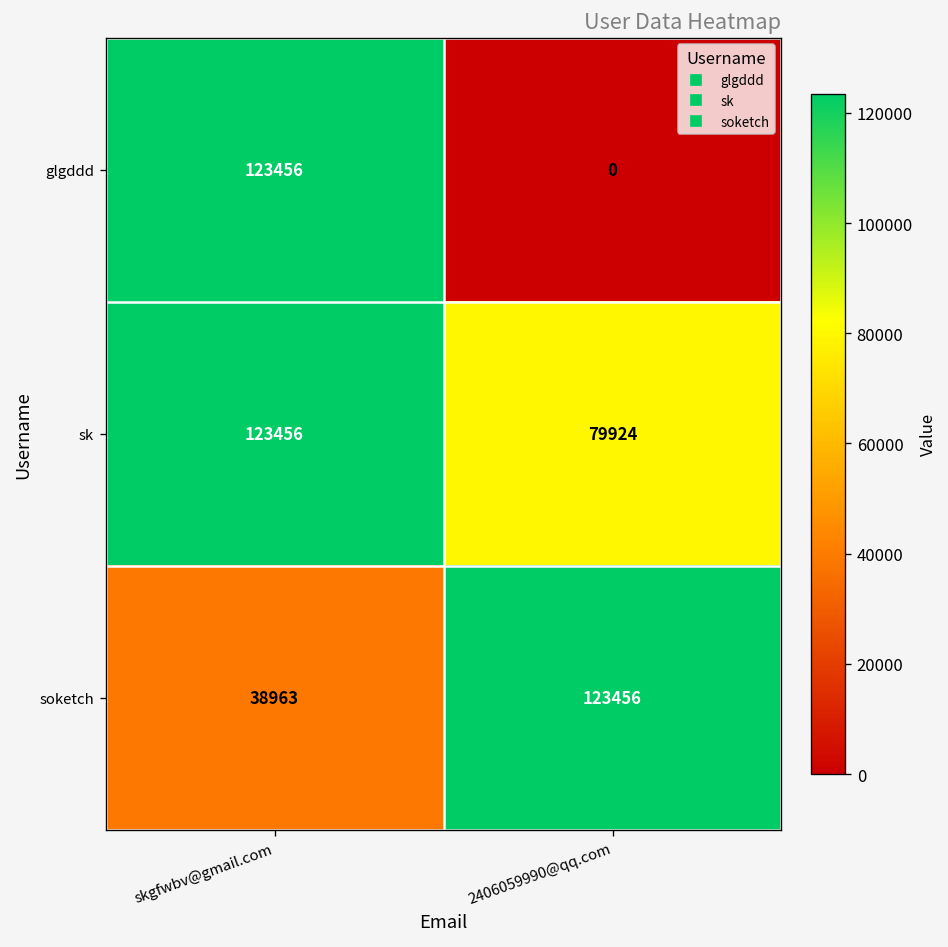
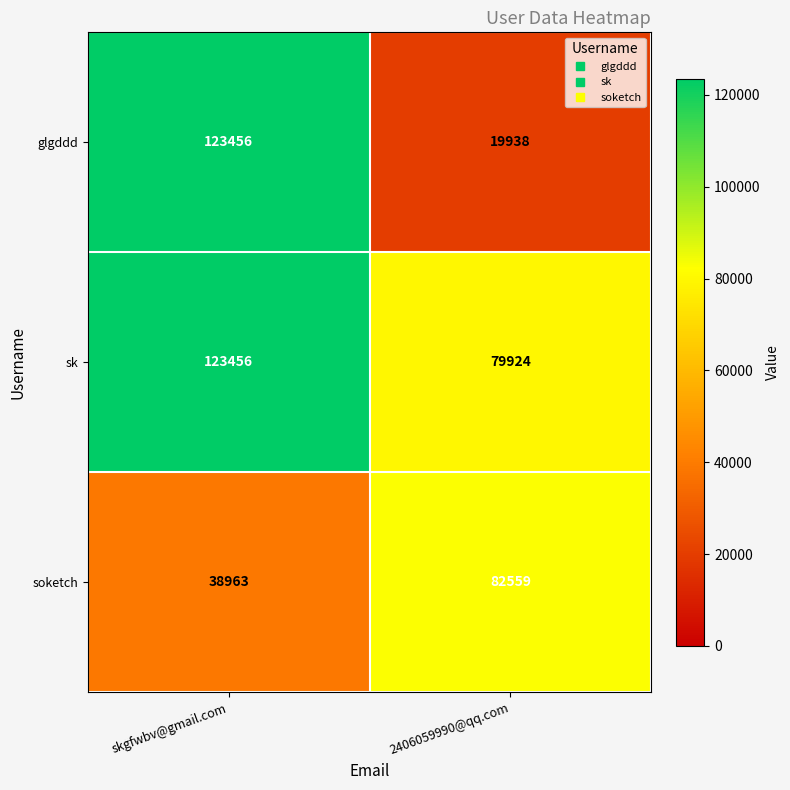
  {
    "glgddd": {
      "skgfwbv@gmail.com": 123456,
-     "2406059990@qq.com": 0
+     "2406059990@qq.com": 19938
    },
    "sk": {
      "skgfwbv@gmail.com": 123456,
      "2406059990@qq.com": 79924
    },
    "soketch": {
      "skgfwbv@gmail.com": 38963,
-     "2406059990@qq.com": 123456
+     "2406059990@qq.com": 82559
    }
  }
